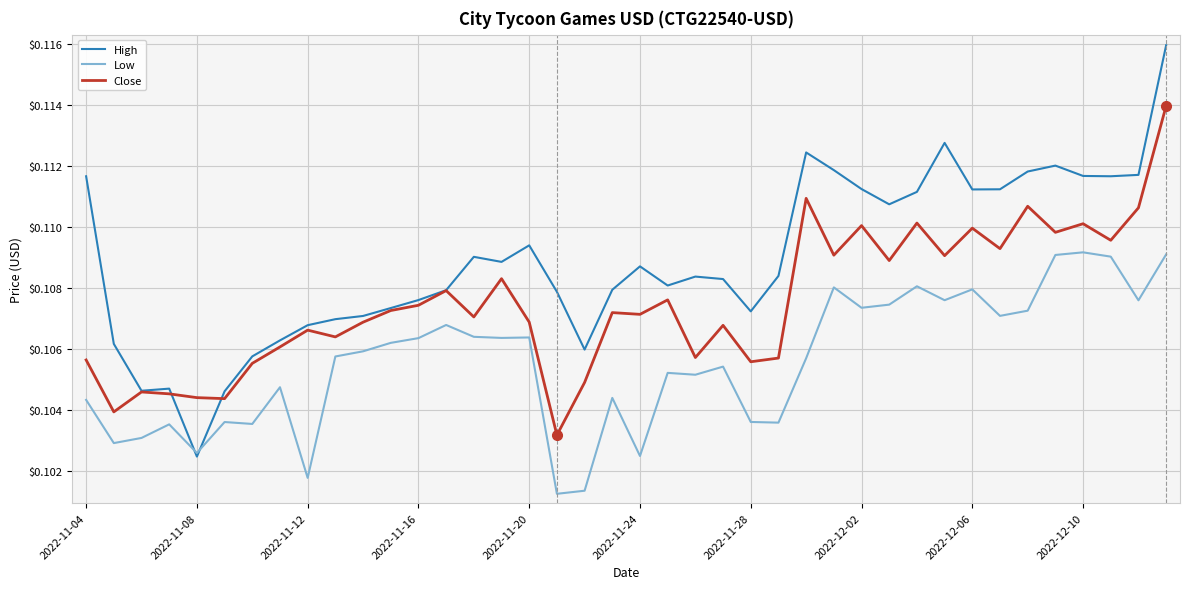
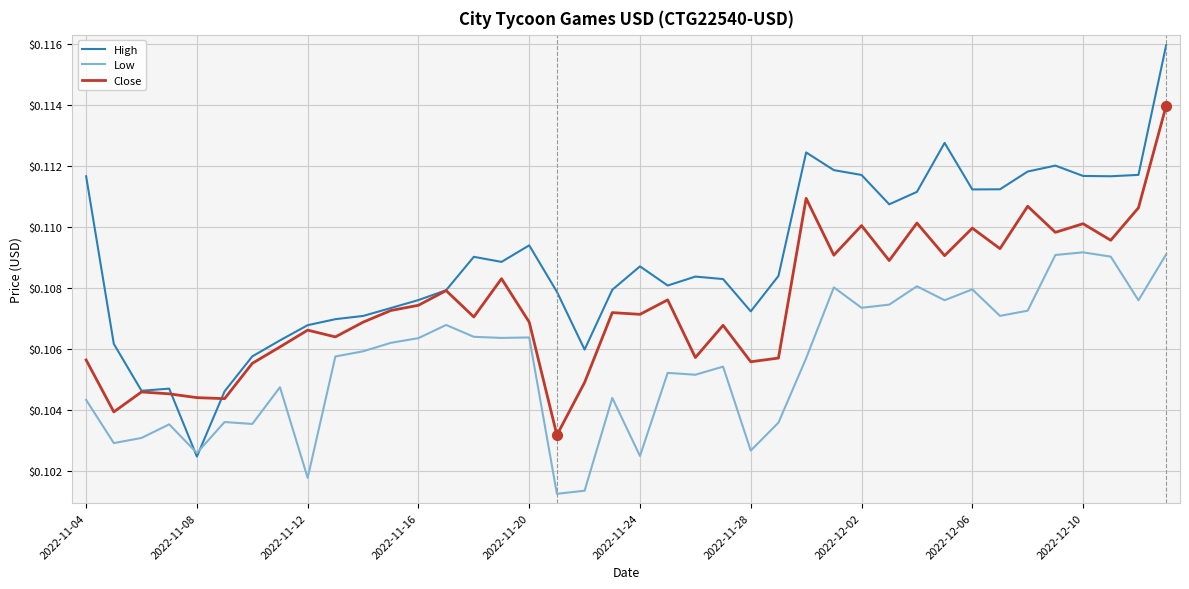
  {
    "High": {
      "2022-11-04": "$0.1117",
      "2022-11-08": "$0.1025",
      "2022-11-12": "$0.1068",
      "2022-11-16": "$0.1076",
      "2022-11-20": "$0.1094",
      "2022-11-24": "$0.1087",
      "2022-11-28": "$0.1072",
-     "2022-12-02": "$0.1112",
+     "2022-12-02": "$0.1117",
      "2022-12-06": "$0.1112",
      "2022-12-10": "$0.1117"
    },
    "Low": {
      "2022-11-04": "$0.1043",
      "2022-11-08": "$0.1026",
      "2022-11-12": "$0.1018",
      "2022-11-16": "$0.1064",
      "2022-11-20": "$0.1064",
      "2022-11-24": "$0.1025",
-     "2022-11-28": "$0.1036",
+     "2022-11-28": "$0.1027",
      "2022-12-02": "$0.1074",
      "2022-12-06": "$0.1080",
      "2022-12-10": "$0.1092"
    }
  }
